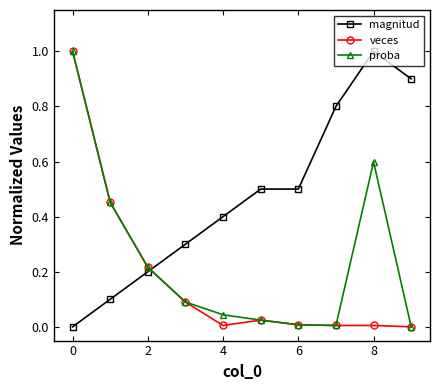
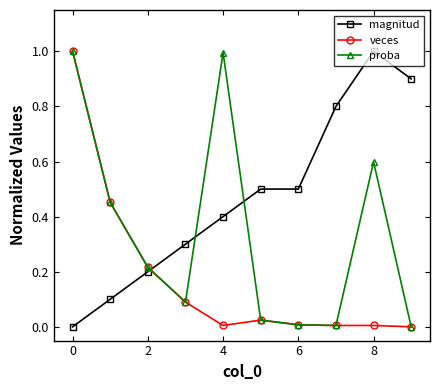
  {
    "magnitud": {
      "0": 0.00,
      "2": 0.20,
      "4": 0.40,
      "6": 0.50
    },
    "veces": {
      "4": 0.00,
      "8": 0.00
    },
    "proba": {
-     "4": 0.04,
+     "4": 1.00,
      "8": 0.60
    }
  }
